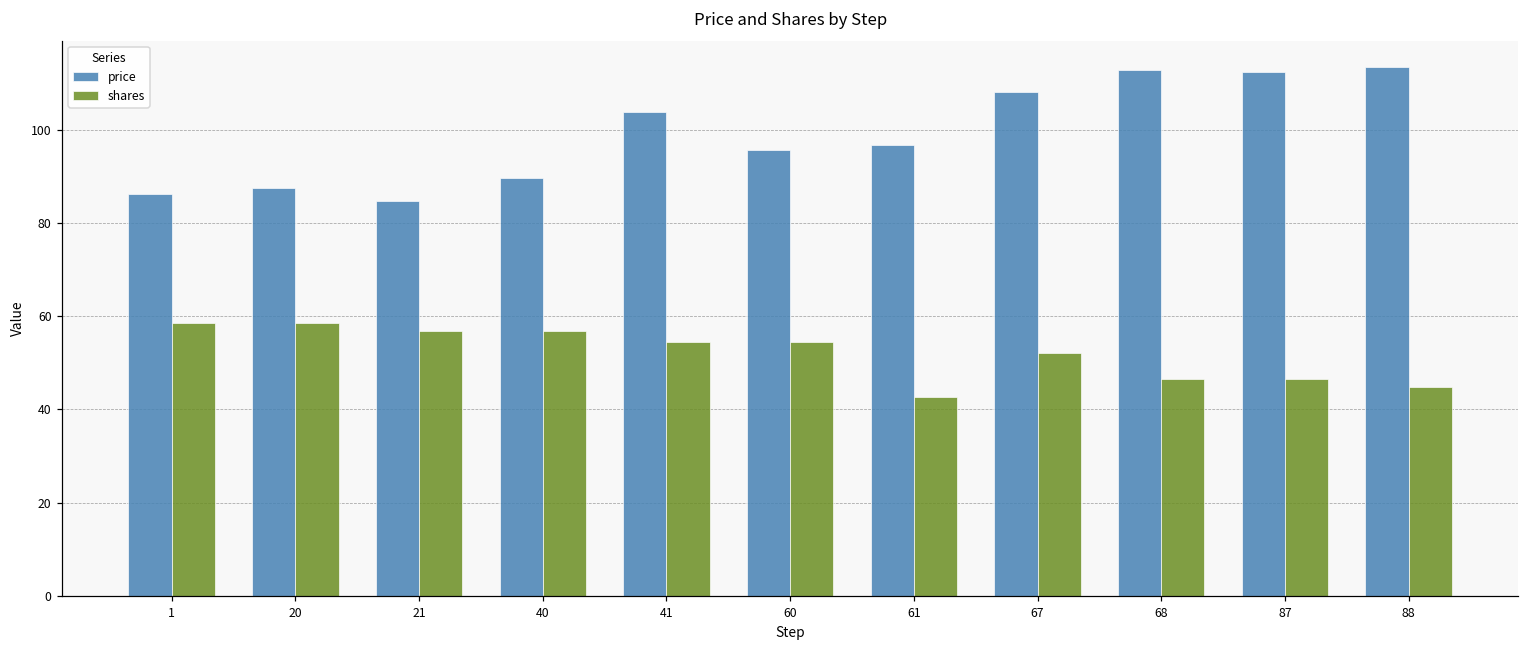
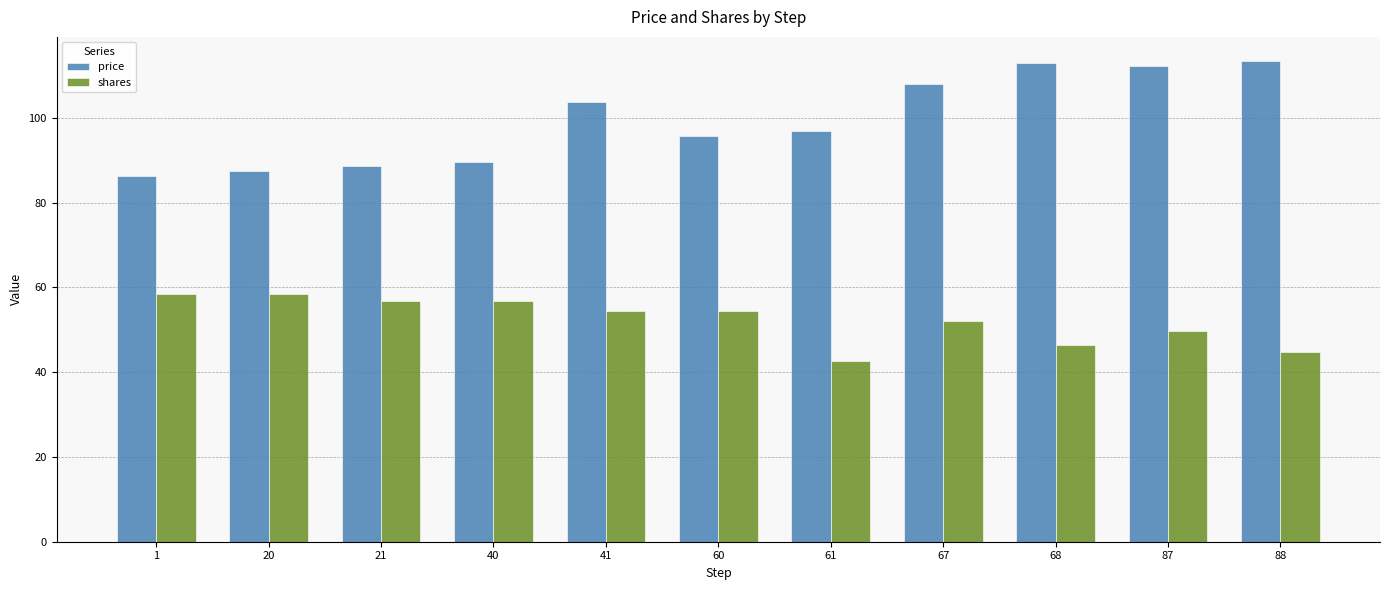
  {
    "price": {
      "1": 86,
      "20": 88,
-     "21": 85,
+     "21": 89,
      "40": 90,
      "41": 104,
      "60": 96,
      "61": 97,
      "67": 108,
      "68": 113,
      "87": 112,
      "88": 113
    },
    "shares": {
      "1": 58,
      "20": 58,
      "21": 57,
      "40": 57,
      "41": 54,
      "60": 54,
      "61": 43,
      "67": 52,
      "68": 46,
-     "87": 46,
+     "87": 50,
      "88": 45
    }
  }
